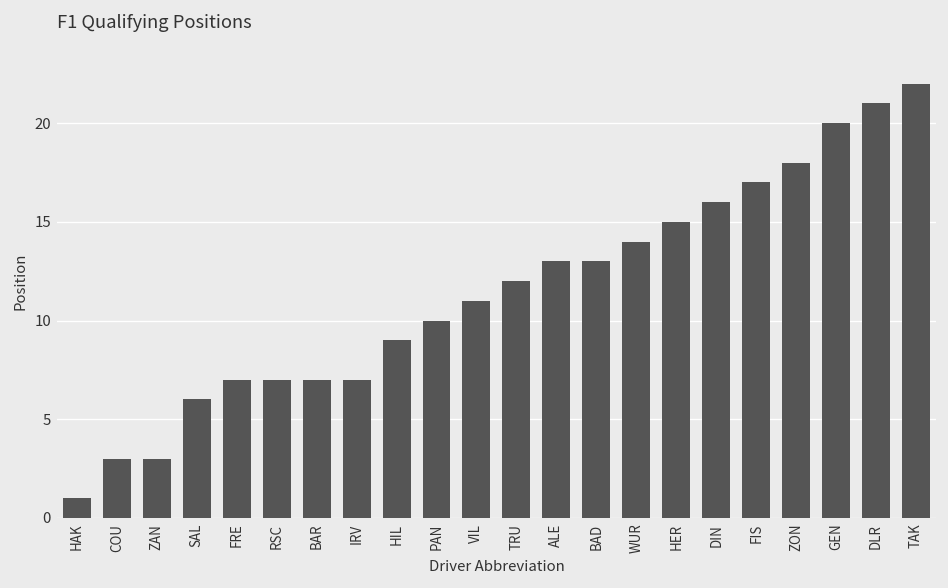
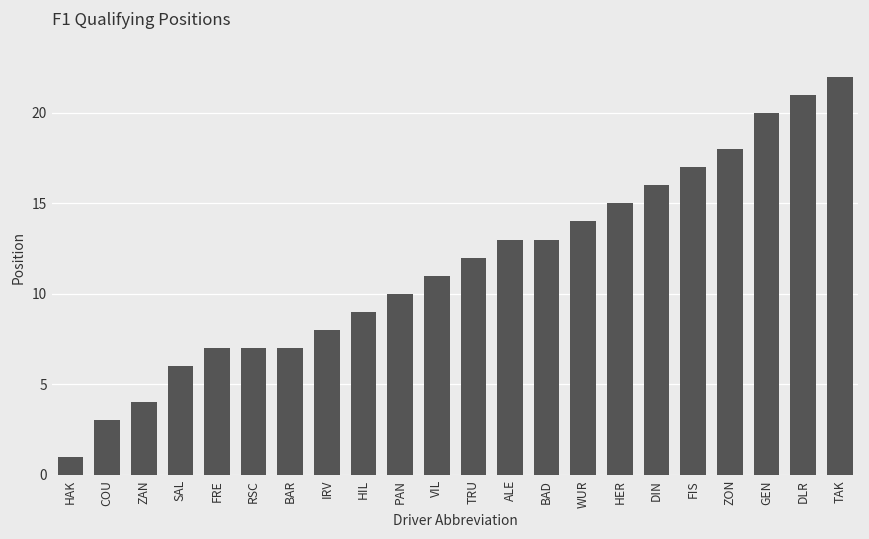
  {
    "HAK": 1,
    "COU": 3,
-   "ZAN": 3,
+   "ZAN": 4,
    "SAL": 6,
    "FRE": 7,
    "RSC": 7,
    "BAR": 7,
-   "IRV": 7,
+   "IRV": 8,
    "HIL": 9,
    "PAN": 10,
    "VIL": 11,
    "TRU": 12,
    "ALE": 13,
    "BAD": 13,
    "WUR": 14,
    "HER": 15,
    "DIN": 16,
    "FIS": 17,
    "ZON": 18,
    "GEN": 20,
    "DLR": 21,
    "TAK": 22
  }
